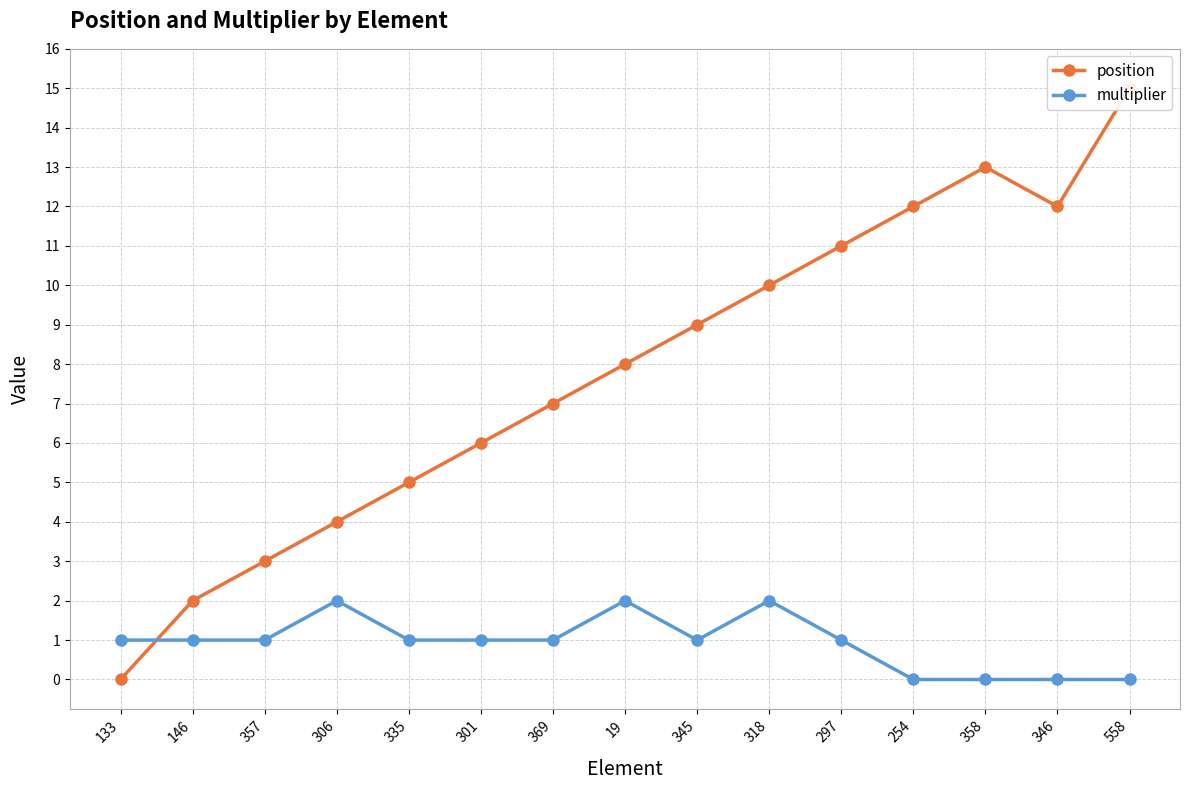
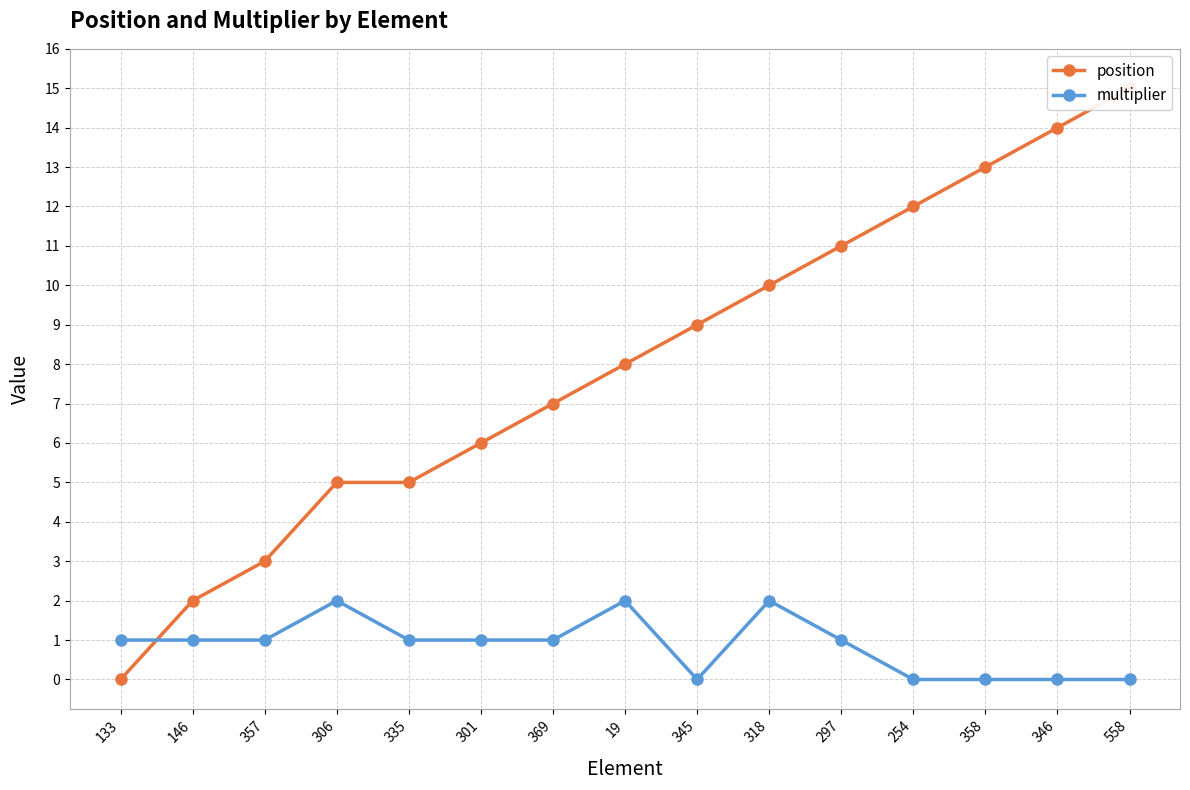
  {
    "position": {
      "133": 0,
      "146": 2,
      "357": 3,
-     "306": 4,
+     "306": 5,
      "335": 5,
      "301": 6,
      "369": 7,
      "19": 8,
      "345": 9,
      "318": 10,
      "297": 11,
      "254": 12,
      "358": 13,
-     "346": 12
+     "346": 14
    },
    "multiplier": {
      "133": 1,
      "146": 1,
      "357": 1,
      "306": 2,
      "335": 1,
      "301": 1,
      "369": 1,
      "19": 2,
-     "345": 1,
+     "345": 0,
      "318": 2,
      "297": 1,
      "254": 0,
      "358": 0,
      "346": 0,
      "558": 0
    }
  }
